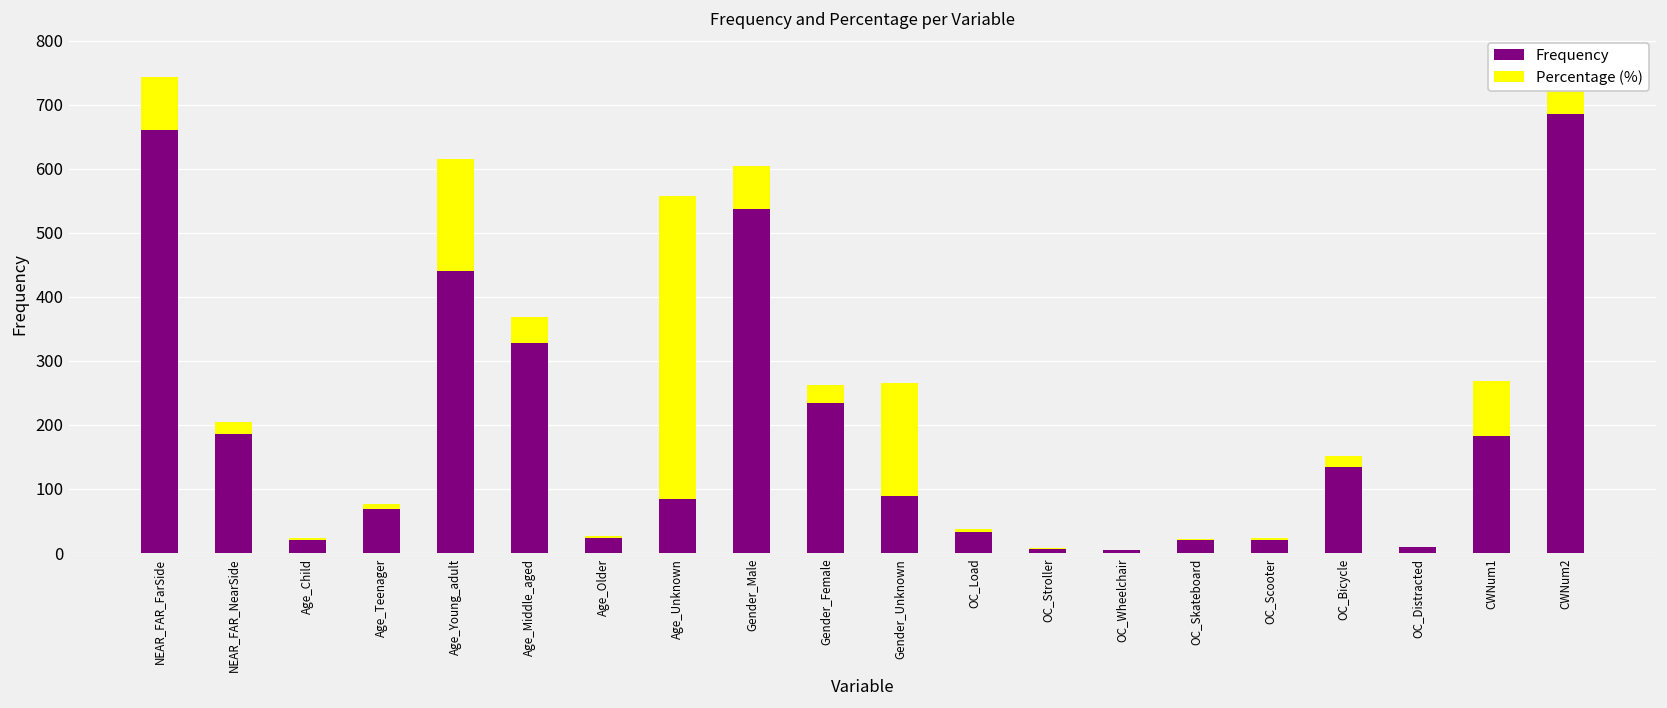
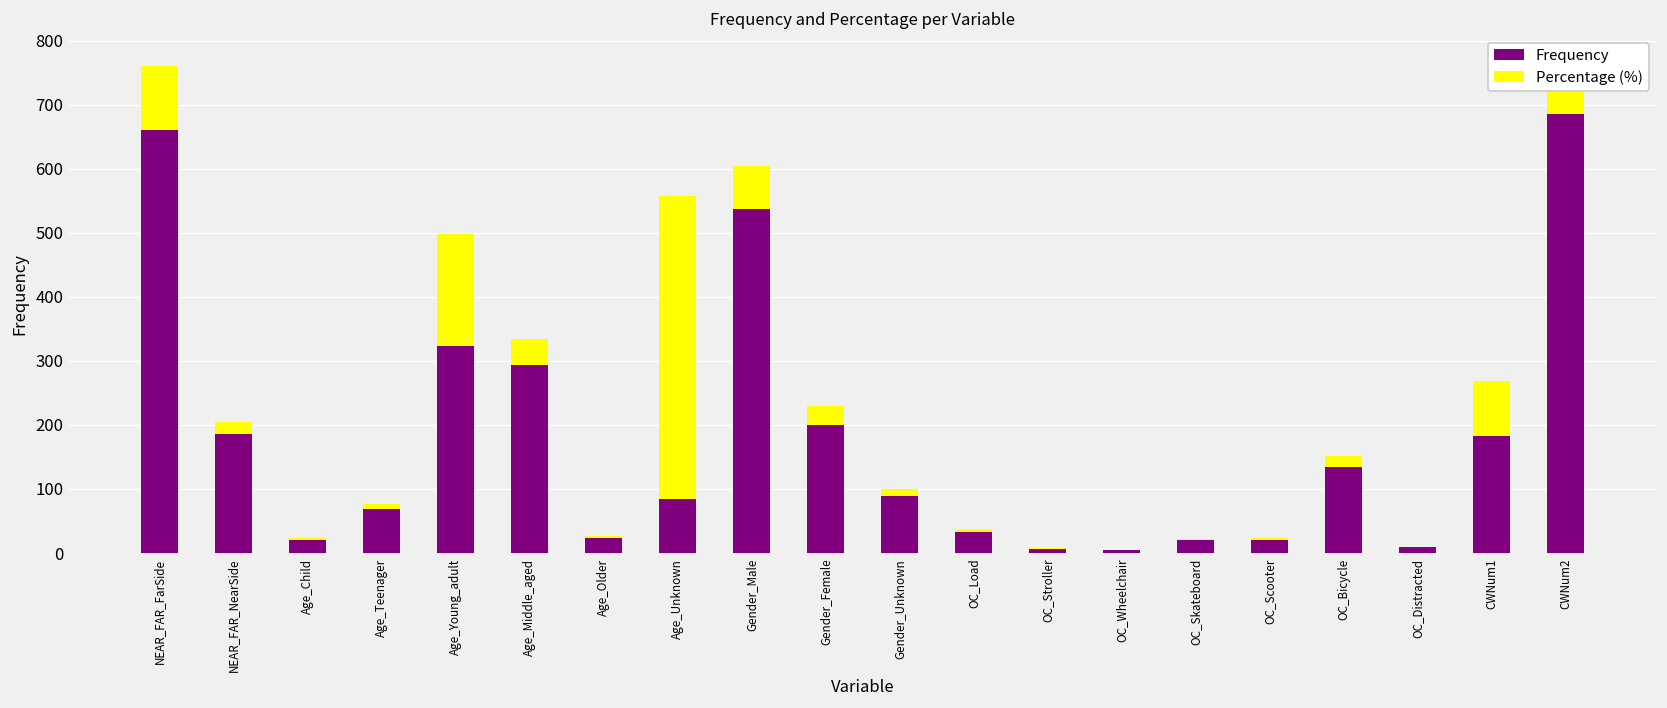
  {
    "Frequency": {
      "NEAR_FAR_FarSide": 660,
      "NEAR_FAR_NearSide": 190,
      "Age_Child": 20,
      "Age_Teenager": 70,
-     "Age_Young_adult": 440,
-     "Age_Middle_aged": 330,
+     "Age_Young_adult": 320,
+     "Age_Middle_aged": 290,
      "Age_Older": 20,
      "Age_Unknown": 80,
      "Gender_Male": 540,
-     "Gender_Female": 230,
+     "Gender_Female": 200,
      "Gender_Unknown": 90,
      "OC_Load": 30,
      "OC_Stroller": 10,
      "OC_Skateboard": 20,
      "OC_Scooter": 20,
      "OC_Bicycle": 140,
      "OC_Distracted": 10,
      "CWNum1": 180,
      "CWNum2": 690
    },
    "Percentage (%)": {
-     "NEAR_FAR_FarSide": 80,
+     "NEAR_FAR_FarSide": 100,
      "NEAR_FAR_NearSide": 20,
      "Age_Teenager": 10,
      "Age_Young_adult": 170,
      "Age_Middle_aged": 40,
      "Age_Unknown": 470,
      "Gender_Male": 70,
      "Gender_Female": 30,
-     "Gender_Unknown": 180,
+     "Gender_Unknown": 10,
      "OC_Bicycle": 20,
      "CWNum1": 90
    }
  }
